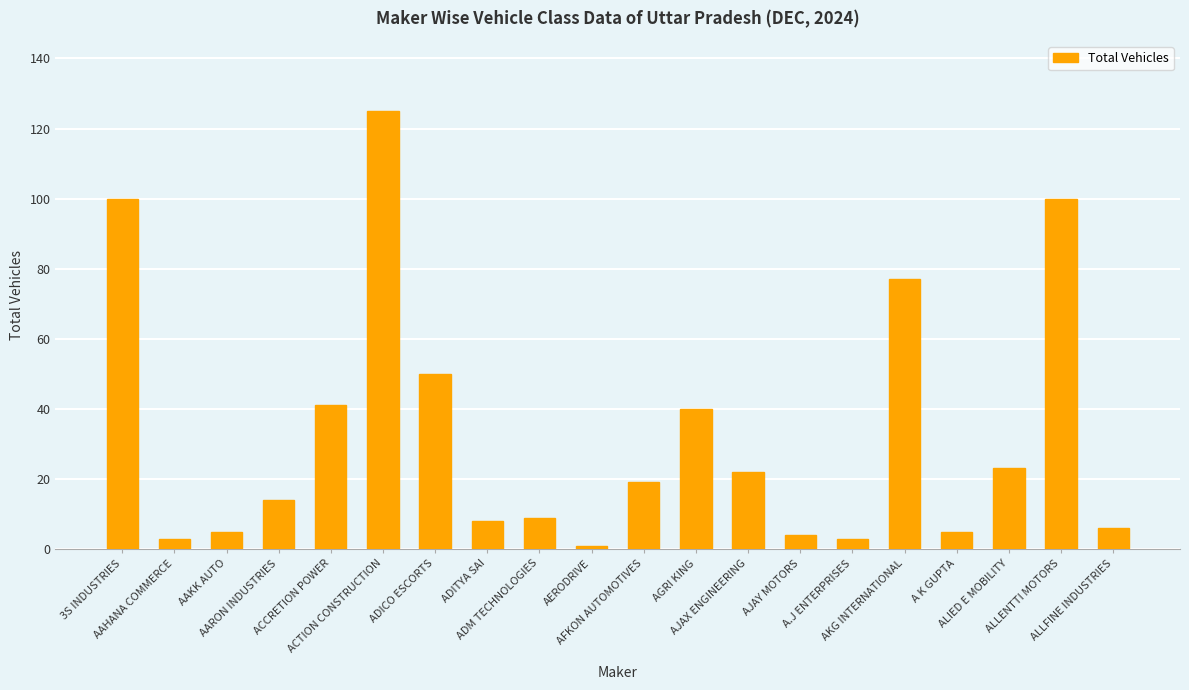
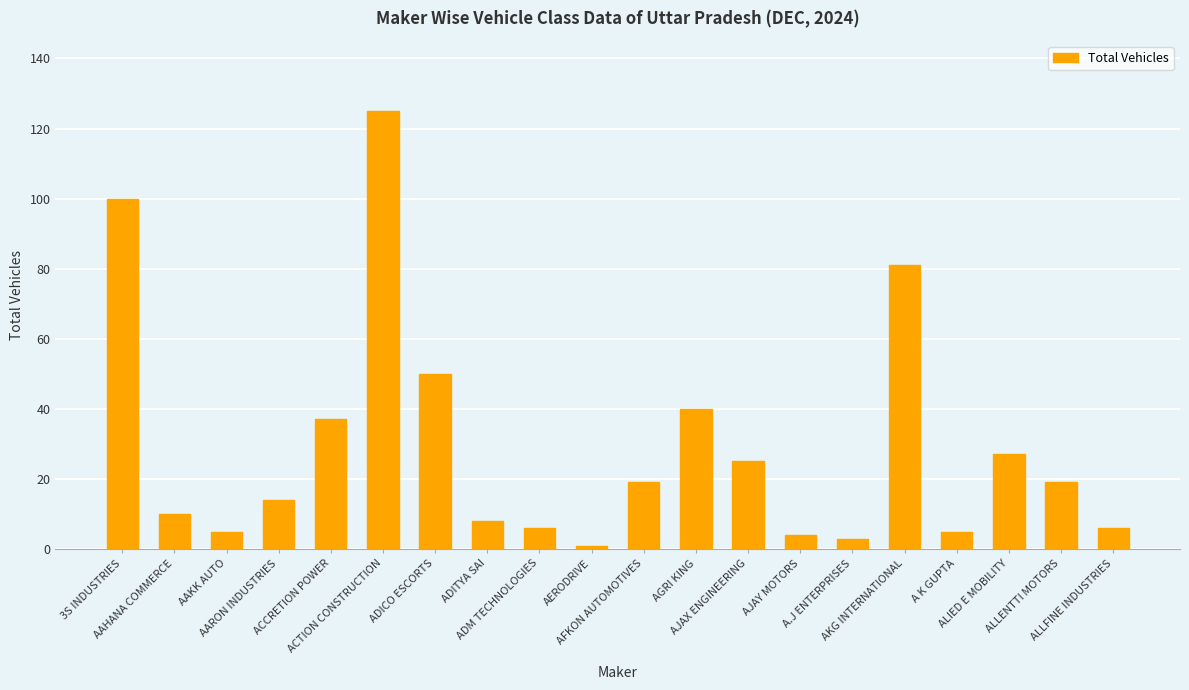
  {
    "3S INDUSTRIES": 100,
-   "AAHANA COMMERCE": 3,
+   "AAHANA COMMERCE": 10,
    "AAKK AUTO": 5,
    "AARON INDUSTRIES": 14,
-   "ACCRETION POWER": 41,
+   "ACCRETION POWER": 37,
    "ACTION CONSTRUCTION": 125,
    "ADICO ESCORTS": 50,
    "ADITYA SAI": 8,
-   "ADM TECHNOLOGIES": 9,
+   "ADM TECHNOLOGIES": 6,
    "AERODRIVE": 1,
    "AFKON AUTOMOTIVES": 19,
    "AGRI KING": 40,
-   "AJAX ENGINEERING": 22,
+   "AJAX ENGINEERING": 25,
    "AJAY MOTORS": 4,
    "A.J ENTERPRISES": 3,
-   "AKG INTERNATIONAL": 77,
+   "AKG INTERNATIONAL": 81,
    "A K GUPTA": 5,
-   "ALIED E MOBILITY": 23,
-   "ALLENTTI MOTORS": 100,
+   "ALIED E MOBILITY": 27,
+   "ALLENTTI MOTORS": 19,
    "ALLFINE INDUSTRIES": 6
  }
